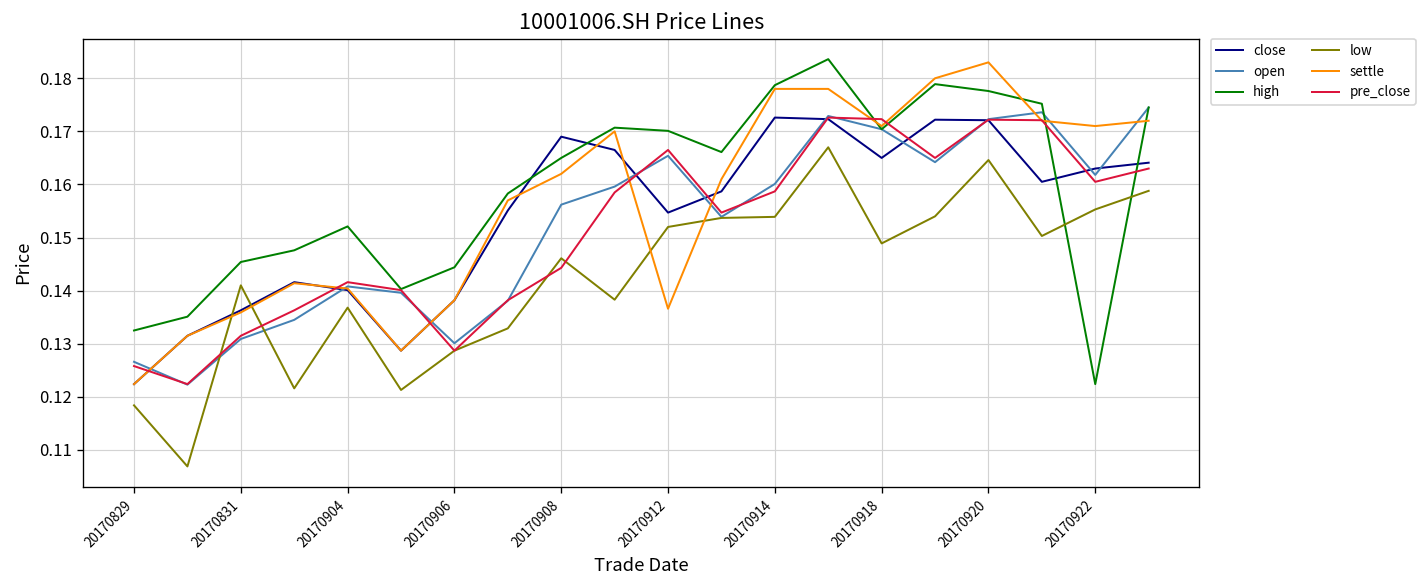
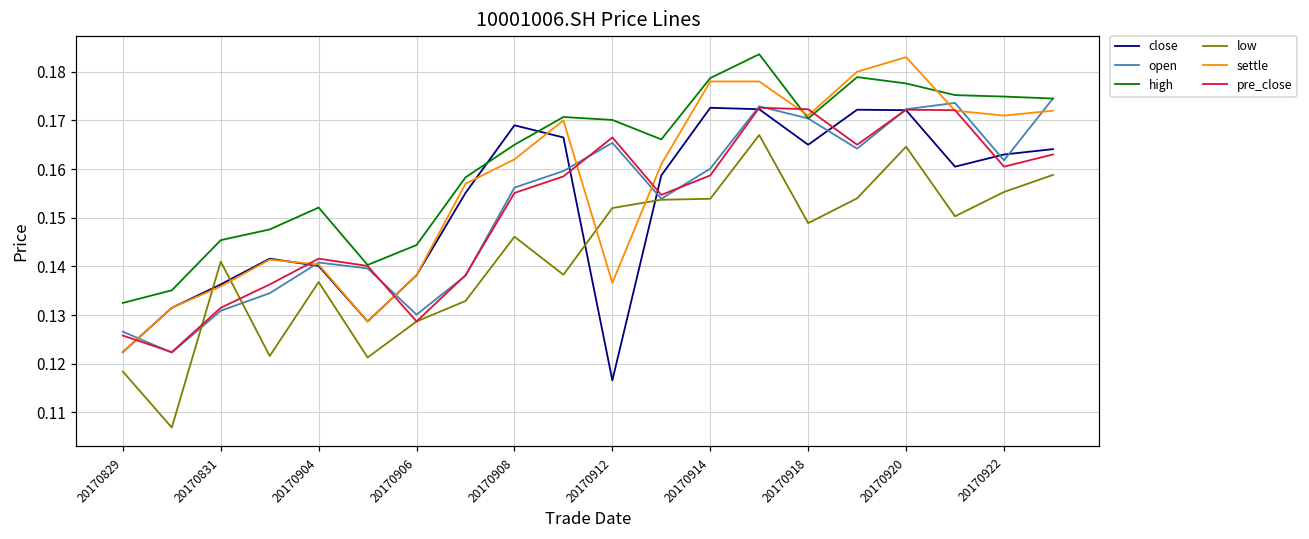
  {
    "close": {
      "20170908": 0.169,
-     "20170912": 0.155,
+     "20170912": 0.117,
      "20170914": 0.173,
      "20170918": 0.165,
      "20170922": 0.163
    },
    "open": {
      "20170829": 0.127,
      "20170831": 0.131,
      "20170906": 0.130,
      "20170908": 0.156,
      "20170912": 0.165,
      "20170914": 0.160,
      "20170922": 0.162
    },
    "high": {
      "20170829": 0.133,
      "20170831": 0.145,
      "20170904": 0.152,
      "20170906": 0.144,
      "20170908": 0.165,
      "20170912": 0.170,
      "20170914": 0.179,
      "20170920": 0.178,
-     "20170922": 0.122
+     "20170922": 0.175
    },
    "low": {
      "20170829": 0.118,
      "20170831": 0.141,
      "20170904": 0.137,
      "20170908": 0.146,
      "20170912": 0.152,
      "20170914": 0.154,
      "20170918": 0.149,
      "20170920": 0.165,
      "20170922": 0.155
    },
    "settle": {
      "20170908": 0.162,
      "20170912": 0.137,
      "20170914": 0.178,
      "20170918": 0.171,
      "20170920": 0.183,
      "20170922": 0.171
    },
    "pre_close": {
      "20170829": 0.126,
      "20170831": 0.132,
      "20170904": 0.142,
-     "20170908": 0.144,
+     "20170908": 0.155,
      "20170912": 0.167,
      "20170914": 0.159,
      "20170918": 0.172,
      "20170922": 0.161
    }
  }
